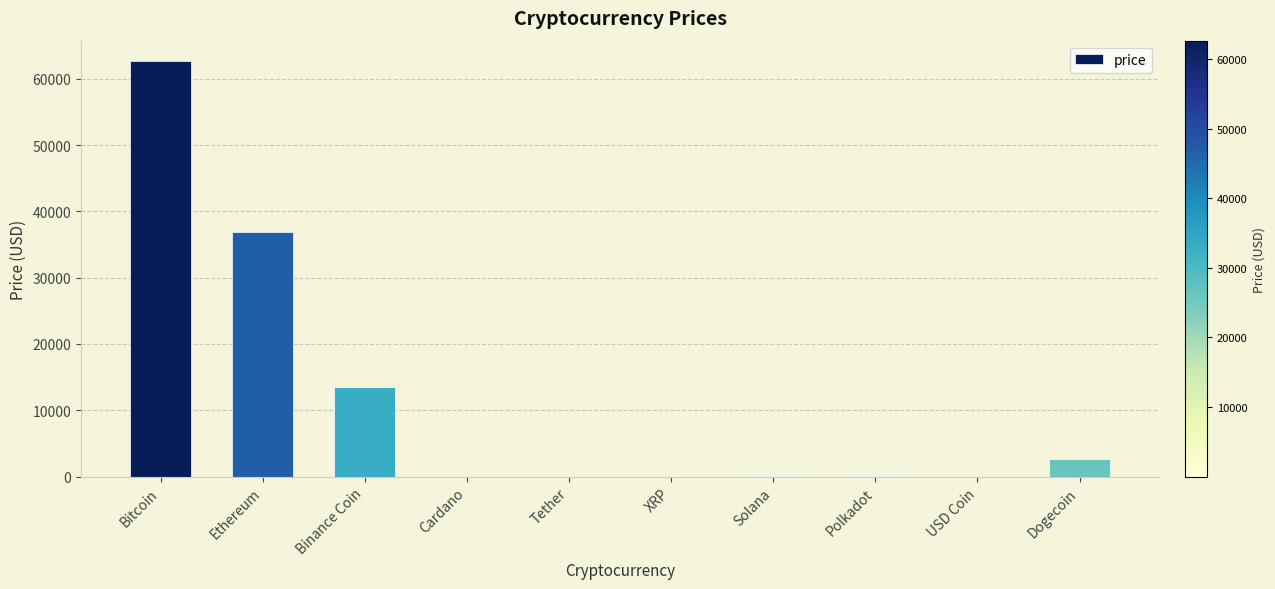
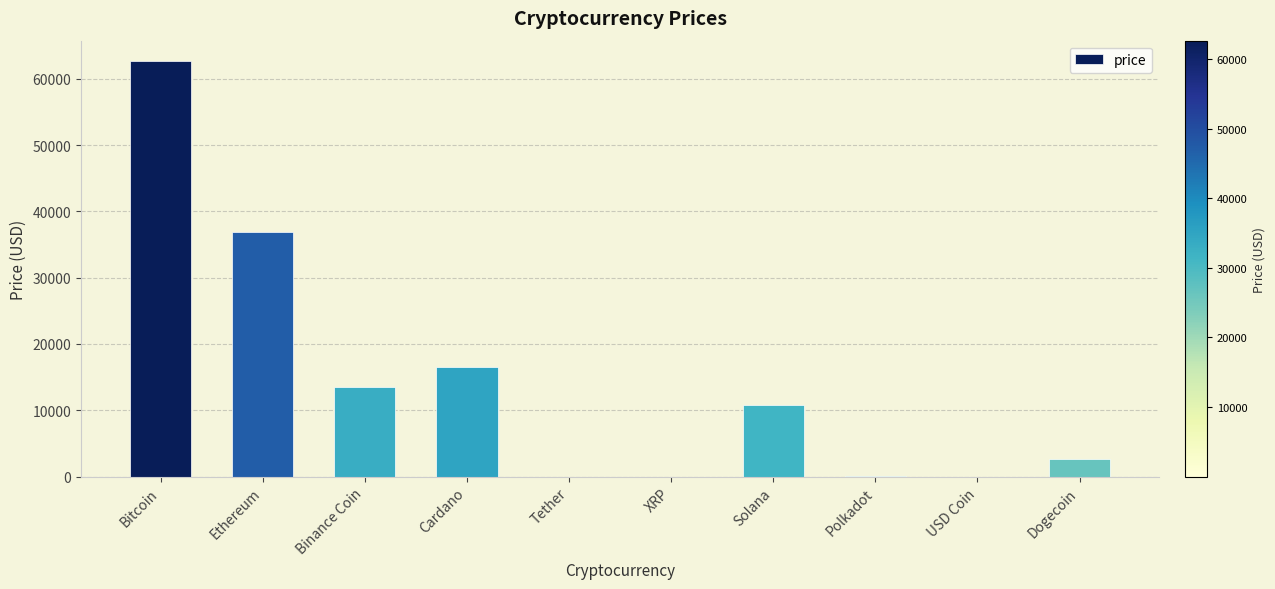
  {
    "Bitcoin": 63000,
    "Ethereum": 37000,
    "Binance Coin": 13000,
-   "Cardano": 0,
-   "Solana": 0,
+   "Cardano": 17000,
+   "Solana": 11000,
    "Dogecoin": 3000
  }
